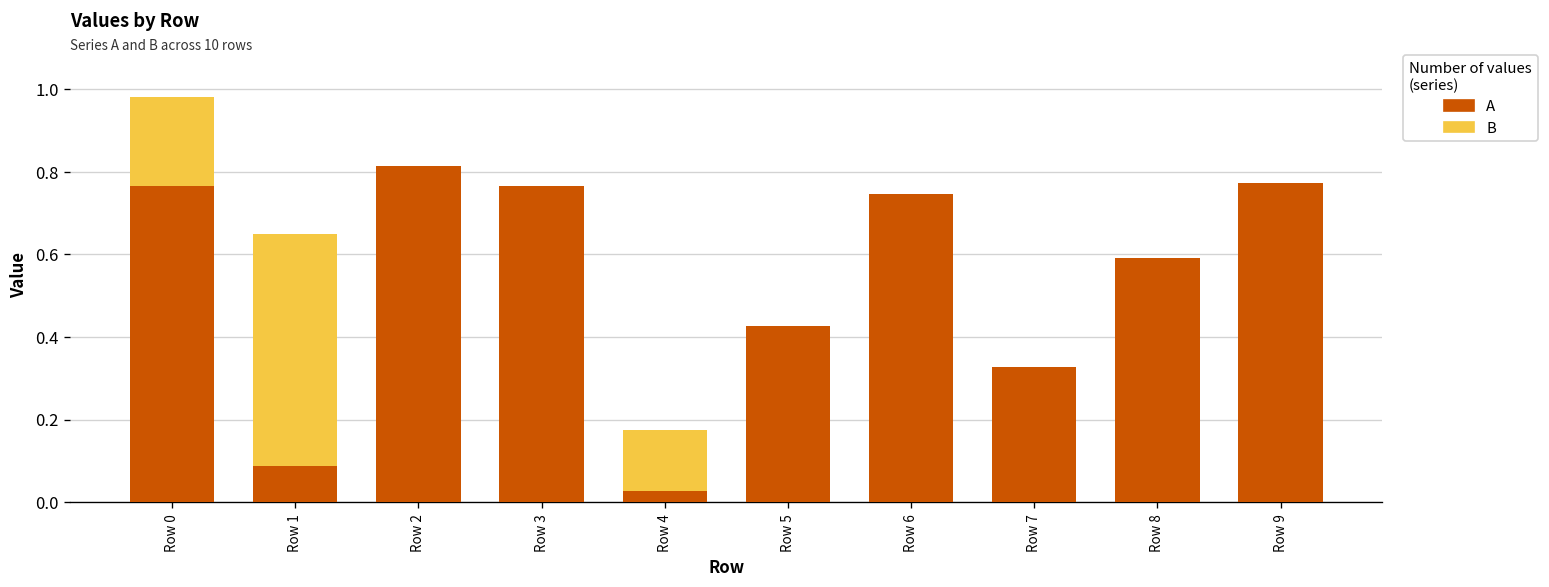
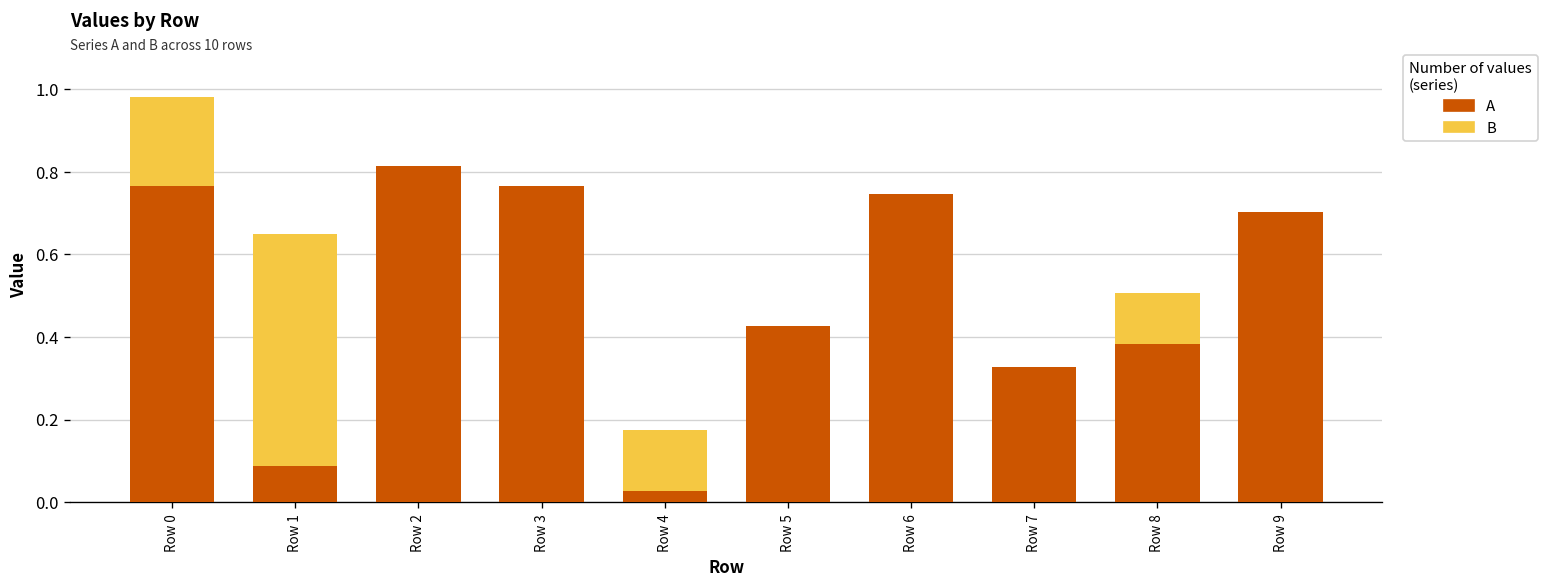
  {
    "B": {
      "Row 0": 0.98,
      "Row 1": 0.65,
      "Row 4": 0.17
    },
    "A": {
      "Row 2": 0.82,
      "Row 3": 0.77,
      "Row 5": 0.43,
      "Row 6": 0.75,
      "Row 7": 0.33,
-     "Row 8": 0.59,
-     "Row 9": 0.77
+     "Row 8": 0.38,
+     "Row 9": 0.70
    }
  }
